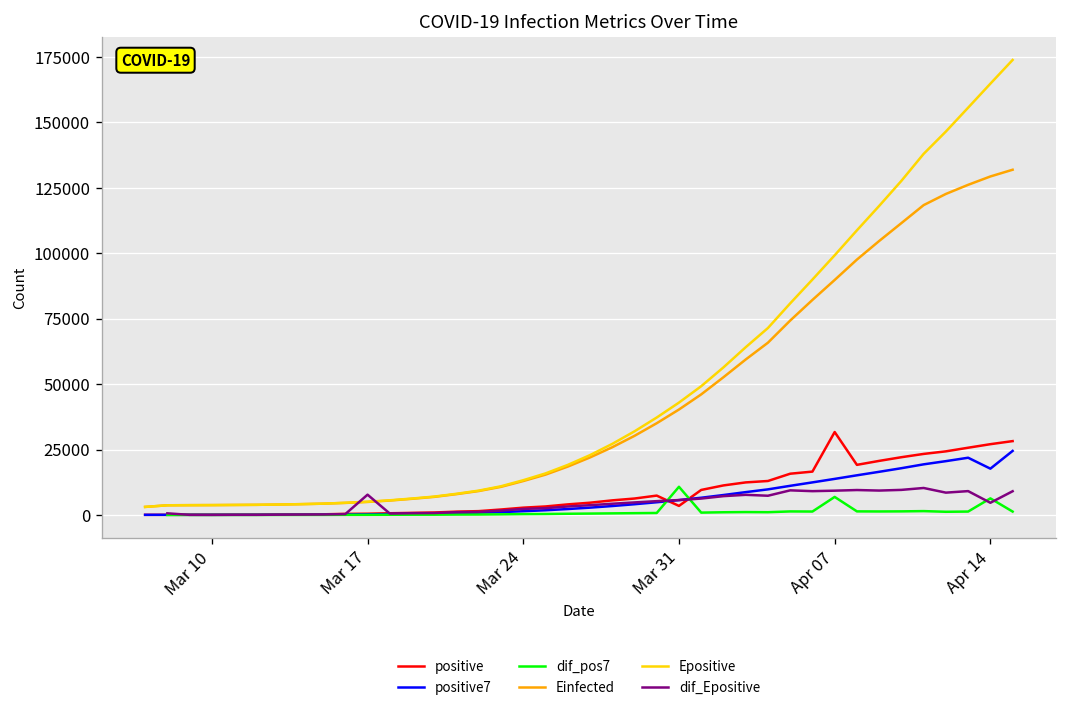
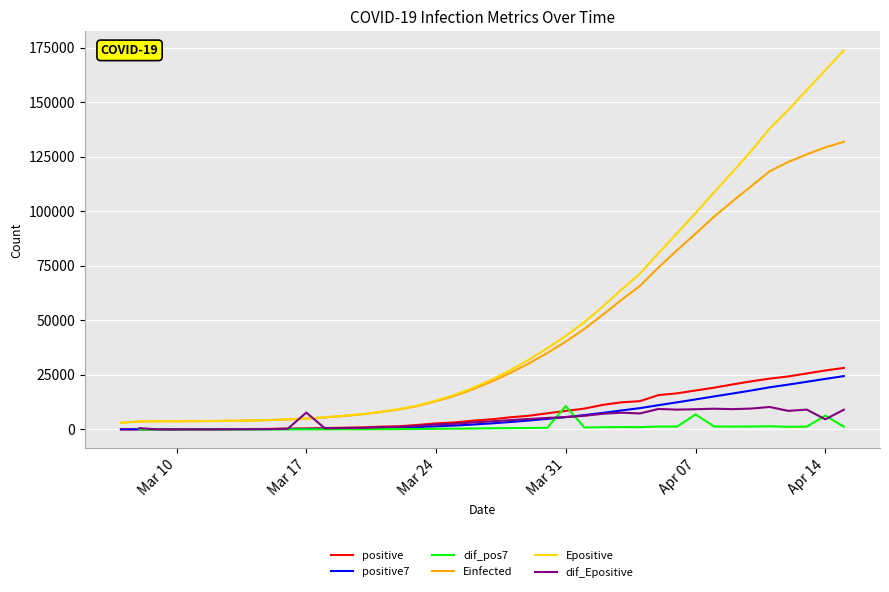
  {
    "positive": {
-     "Mar 31": 3000,
-     "Apr 07": 32000,
+     "Mar 31": 9000,
+     "Apr 07": 18000,
      "Apr 14": 27000
    },
    "positive7": {
      "Apr 07": 14000,
-     "Apr 14": 18000
+     "Apr 14": 23000
    },
    "dif_pos7": {
      "Mar 31": 11000,
      "Apr 07": 7000,
      "Apr 14": 6000
    },
    "dif_Epositive": {
      "Mar 17": 8000,
      "Apr 07": 9000,
      "Apr 14": 5000
    }
  }
